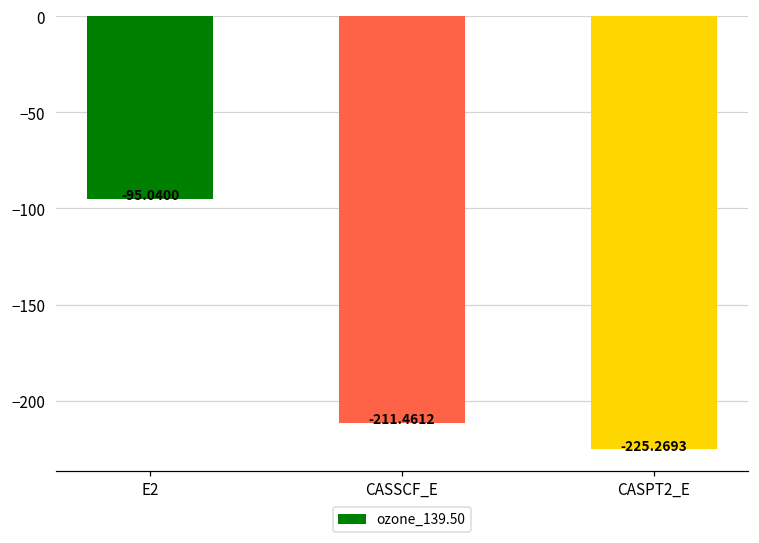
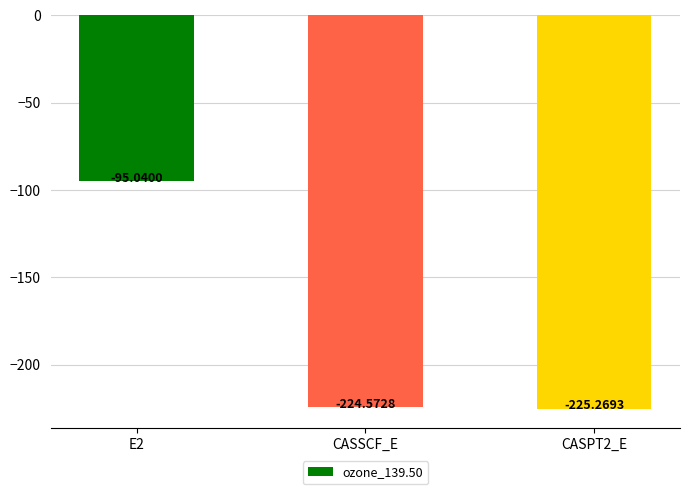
  {
    "E2": -95.0400,
-   "CASSCF_E": -211.4612,
+   "CASSCF_E": -224.5728,
    "CASPT2_E": -225.2693
  }
